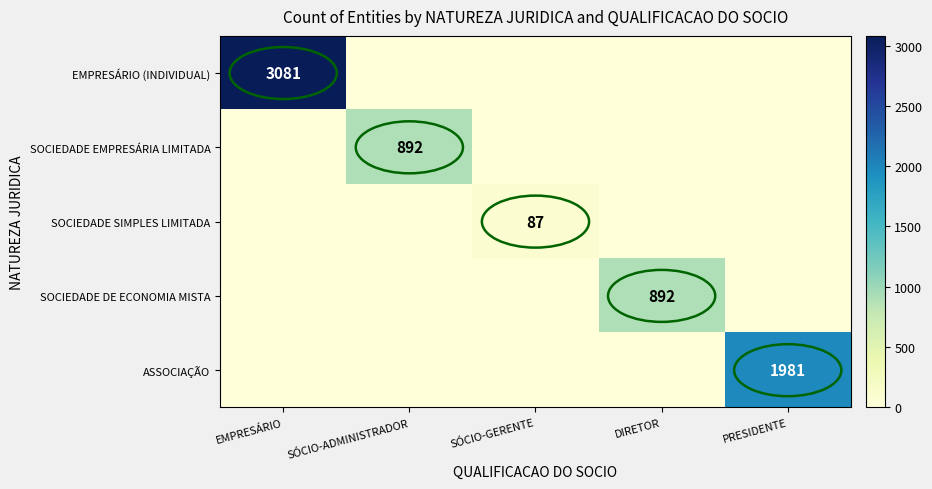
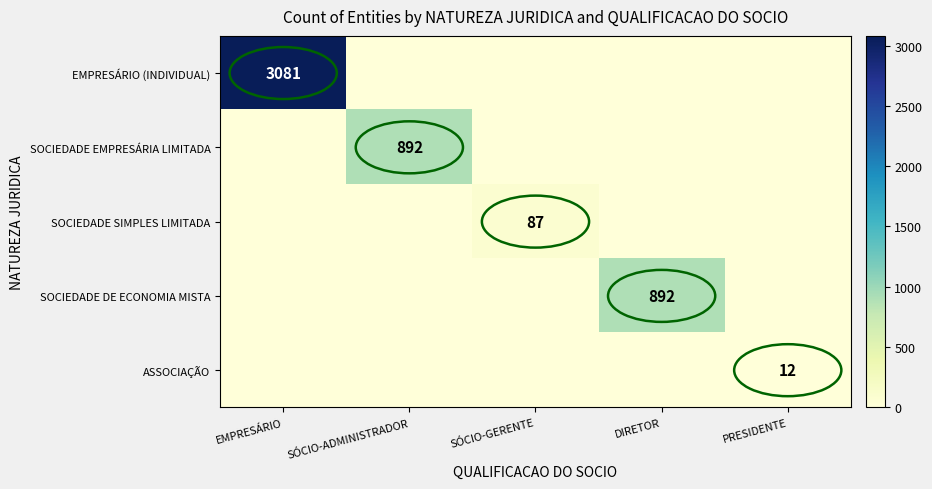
  {
    "EMPRESÁRIO (INDIVIDUAL)": {
      "EMPRESÁRIO": 3081
    },
    "SOCIEDADE EMPRESÁRIA LIMITADA": {
      "SÓCIO-ADMINISTRADOR": 892
    },
    "SOCIEDADE SIMPLES LIMITADA": {
      "SÓCIO-GERENTE": 87
    },
    "SOCIEDADE DE ECONOMIA MISTA": {
      "DIRETOR": 892
    },
    "ASSOCIAÇÃO": {
-     "PRESIDENTE": 1981
+     "PRESIDENTE": 12
    }
  }
